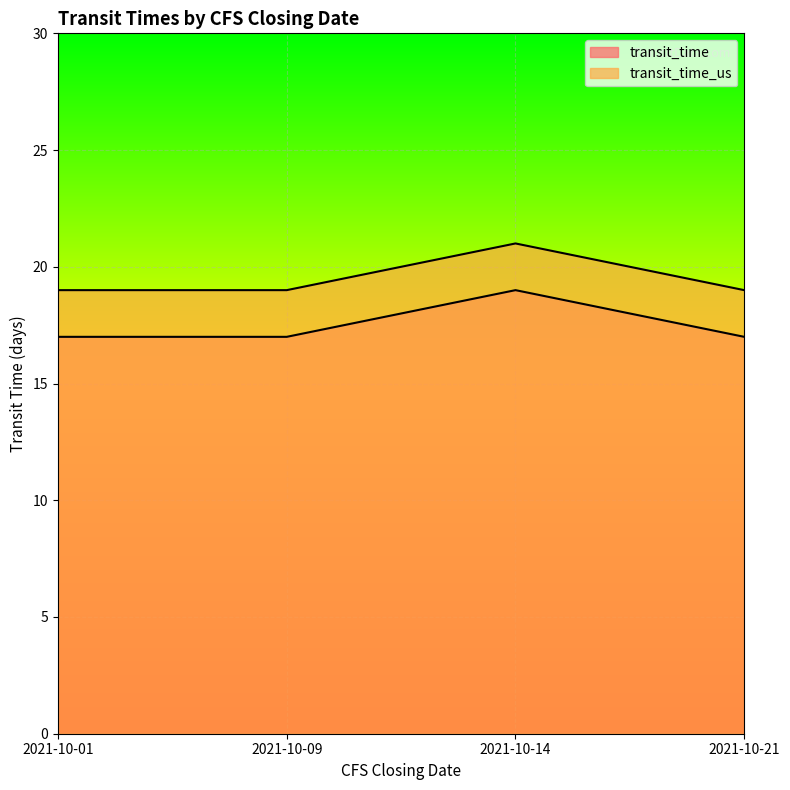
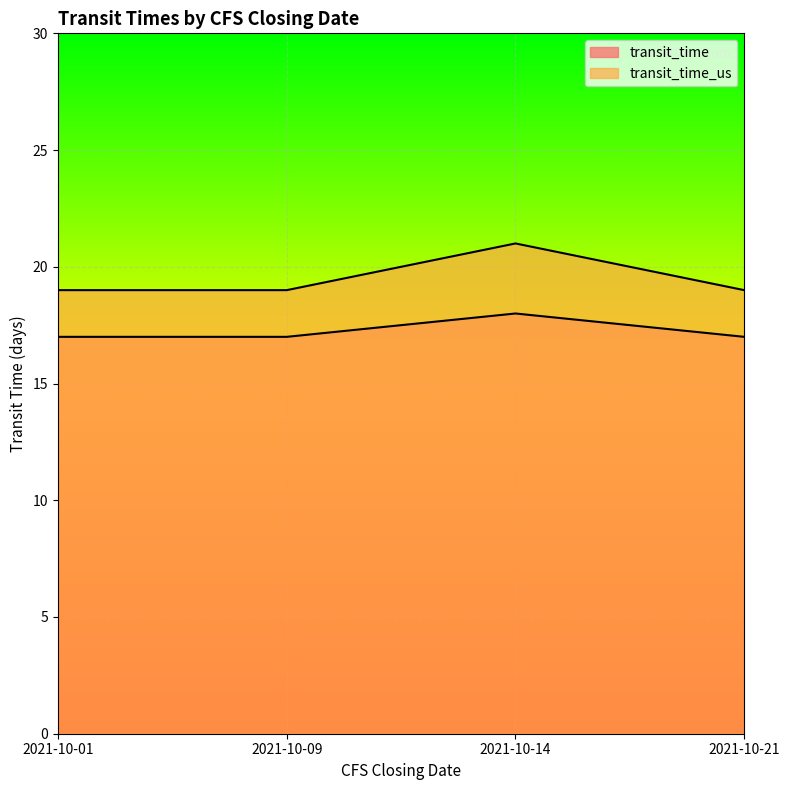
  {
    "transit_time": {
      "2021-10-01": 17,
      "2021-10-09": 17,
-     "2021-10-14": 19,
+     "2021-10-14": 18,
      "2021-10-21": 17
    },
    "transit_time_us": {
      "2021-10-01": 19,
      "2021-10-09": 19,
      "2021-10-14": 21,
      "2021-10-21": 19
    }
  }
